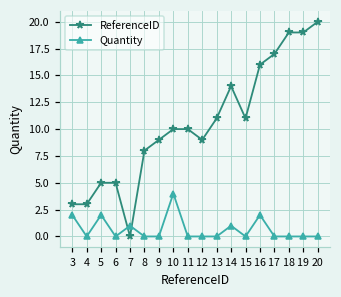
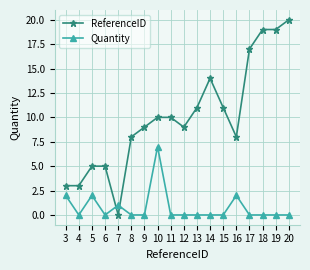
  {
    "ReferenceID": {
      "3": 3,
      "4": 3,
      "5": 5,
      "6": 5,
      "7": 0,
      "8": 8,
      "9": 9,
      "10": 10,
      "11": 10,
      "12": 9,
      "13": 11,
      "14": 14,
      "15": 11,
-     "16": 16,
+     "16": 8,
      "17": 17,
      "18": 19,
      "19": 19,
      "20": 20
    },
    "Quantity": {
      "3": 2,
      "4": 0,
      "5": 2,
      "6": 0,
      "7": 1,
      "8": 0,
      "9": 0,
-     "10": 4,
+     "10": 7,
      "11": 0,
      "12": 0,
      "13": 0,
-     "14": 1,
+     "14": 0,
      "15": 0,
      "16": 2,
      "17": 0,
      "18": 0,
      "19": 0,
      "20": 0
    }
  }
